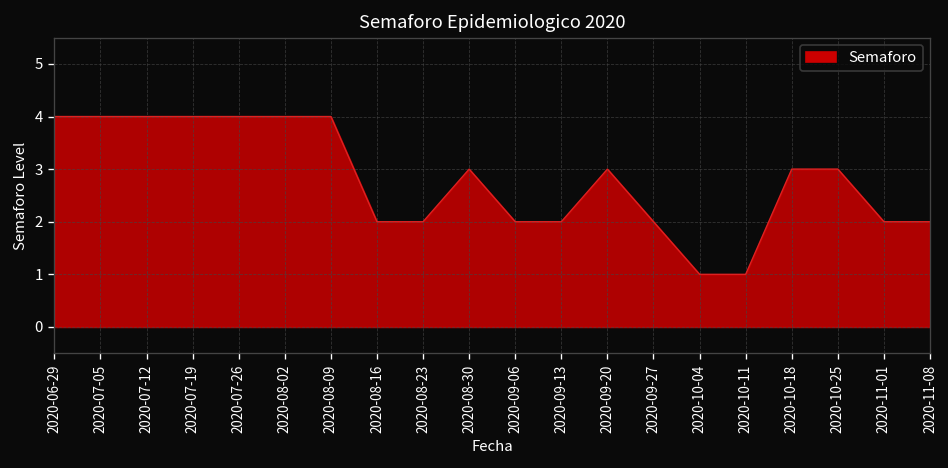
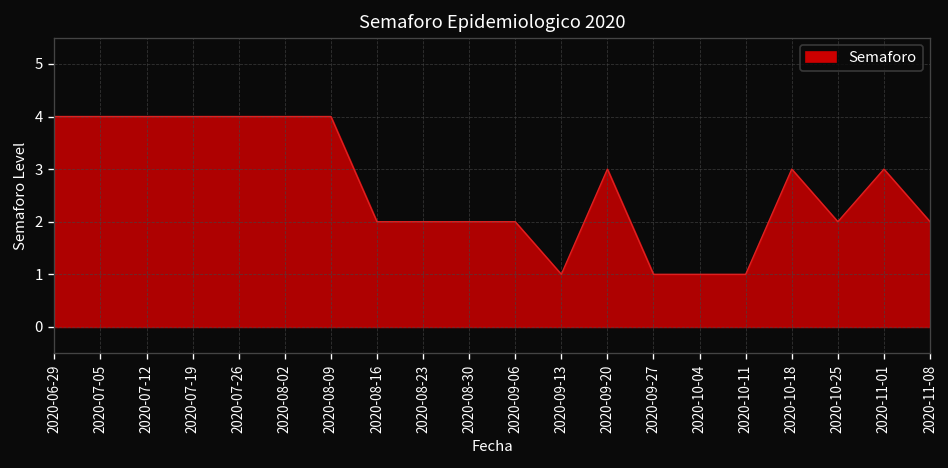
  {
    "2020-06-29": 4,
    "2020-07-05": 4,
    "2020-07-12": 4,
    "2020-07-19": 4,
    "2020-07-26": 4,
    "2020-08-02": 4,
    "2020-08-09": 4,
    "2020-08-16": 2,
    "2020-08-23": 2,
-   "2020-08-30": 3,
+   "2020-08-30": 2,
    "2020-09-06": 2,
-   "2020-09-13": 2,
+   "2020-09-13": 1,
    "2020-09-20": 3,
-   "2020-09-27": 2,
+   "2020-09-27": 1,
    "2020-10-04": 1,
    "2020-10-11": 1,
    "2020-10-18": 3,
-   "2020-10-25": 3,
-   "2020-11-01": 2,
+   "2020-10-25": 2,
+   "2020-11-01": 3,
    "2020-11-08": 2
  }
